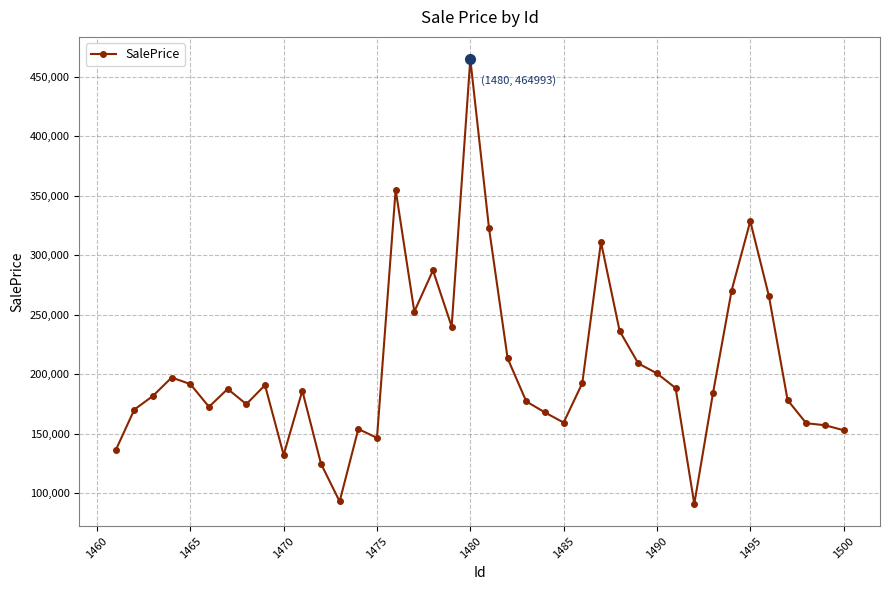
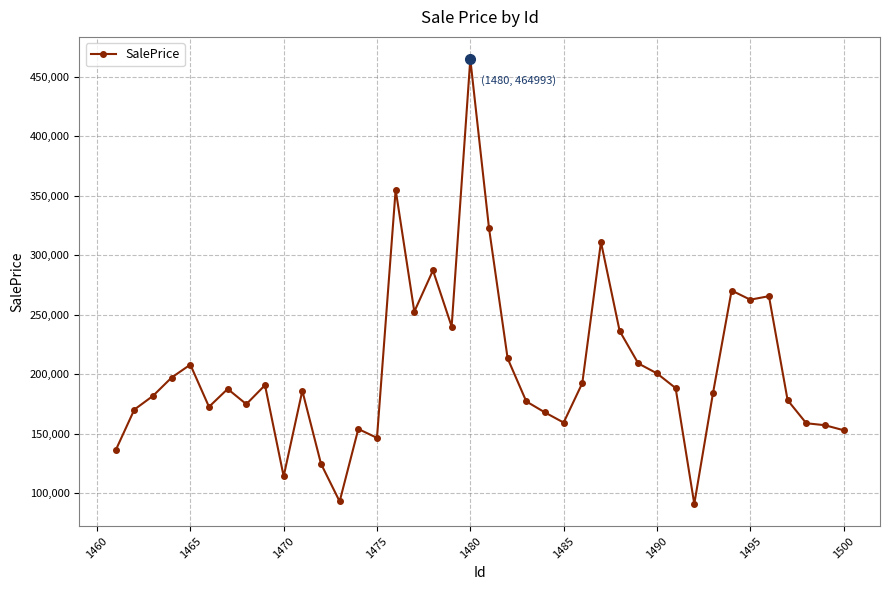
  {
    "SalePrice": {
-     "1465": "192,000",
-     "1470": "132,000",
+     "1465": "208,000",
+     "1470": "114,000",
      "1475": "146,000",
      "1485": "159,000",
      "1490": "201,000",
-     "1495": "329,000",
+     "1495": "263,000",
      "1500": "153,000"
    }
  }
